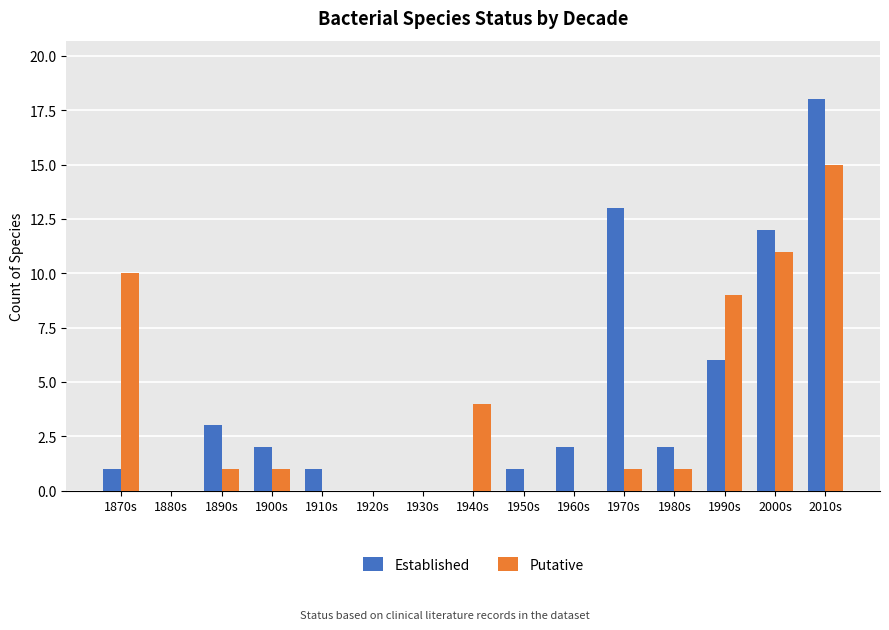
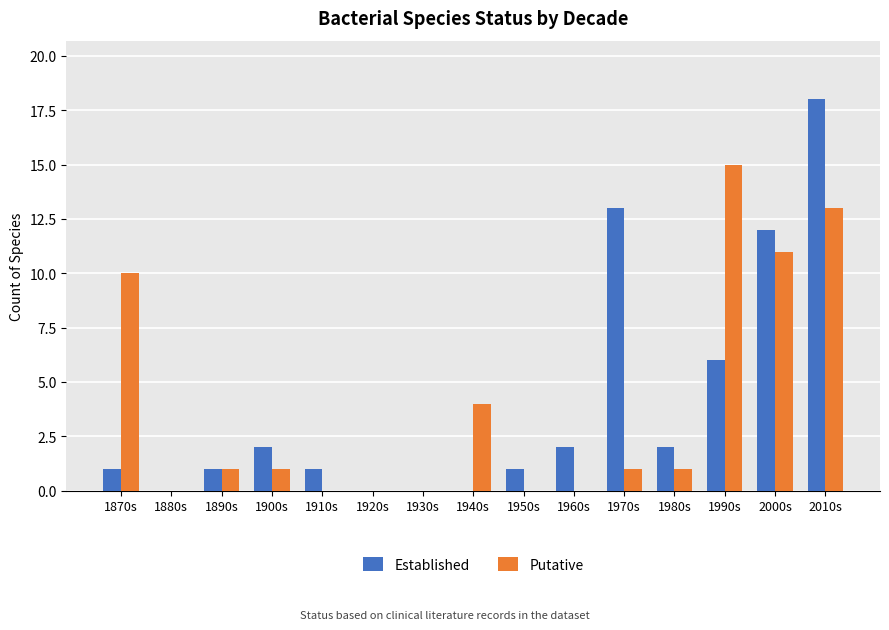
  {
    "Established": {
      "1870s": 1,
      "1880s": 0,
-     "1890s": 3,
+     "1890s": 1,
      "1900s": 2,
      "1910s": 1,
      "1920s": 0,
      "1930s": 0,
      "1940s": 0,
      "1950s": 1,
      "1960s": 2,
      "1970s": 13,
      "1980s": 2,
      "1990s": 6,
      "2000s": 12,
      "2010s": 18
    },
    "Putative": {
      "1870s": 10,
      "1880s": 0,
      "1890s": 1,
      "1900s": 1,
      "1910s": 0,
      "1920s": 0,
      "1930s": 0,
      "1940s": 4,
      "1950s": 0,
      "1960s": 0,
      "1970s": 1,
      "1980s": 1,
-     "1990s": 9,
+     "1990s": 15,
      "2000s": 11,
-     "2010s": 15
+     "2010s": 13
    }
  }
